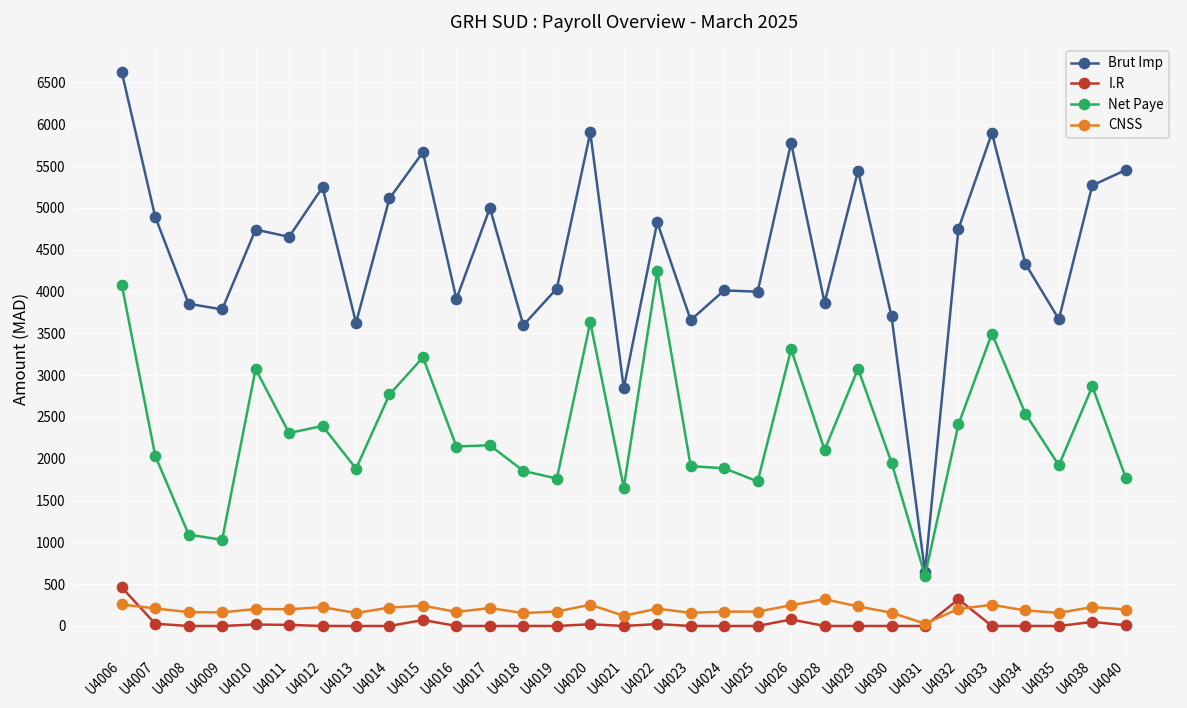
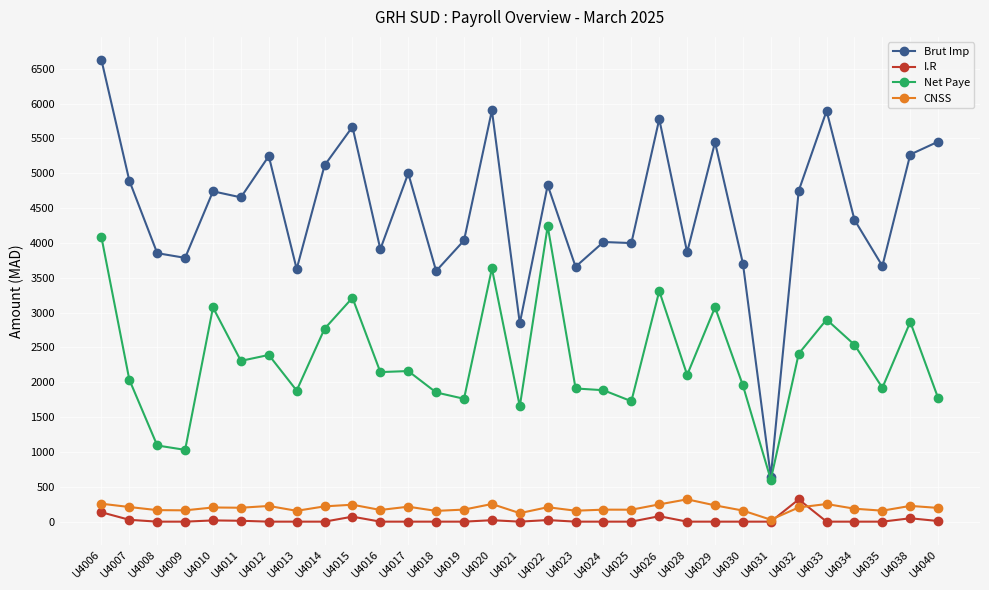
  {
    "Brut Imp": {
      "U4006": 6600,
      "U4007": 4900,
      "U4008": 3900,
      "U4009": 3800,
      "U4010": 4700,
      "U4011": 4700,
      "U4012": 5200,
      "U4013": 3600,
      "U4014": 5100,
      "U4015": 5700,
      "U4016": 3900,
      "U4017": 5000,
      "U4018": 3600,
      "U4019": 4000,
      "U4020": 5900,
      "U4021": 2800,
      "U4022": 4800,
      "U4023": 3700,
      "U4024": 4000,
      "U4025": 4000,
      "U4026": 5800,
      "U4028": 3900,
      "U4029": 5400,
      "U4030": 3700,
      "U4031": 600,
      "U4032": 4700,
      "U4033": 5900,
      "U4034": 4300,
      "U4035": 3700,
      "U4038": 5300,
      "U4040": 5500
    },
    "I.R": {
-     "U4006": 500,
+     "U4006": 100,
      "U4007": 0,
      "U4008": 0,
      "U4009": 0,
      "U4010": 0,
      "U4011": 0,
      "U4012": 0,
      "U4013": 0,
      "U4014": 0,
      "U4015": 100,
      "U4016": 0,
      "U4017": 0,
      "U4018": 0,
      "U4019": 0,
      "U4020": 0,
      "U4021": 0,
      "U4022": 0,
      "U4023": 0,
      "U4024": 0,
      "U4025": 0,
      "U4026": 100,
      "U4028": 0,
      "U4029": 0,
      "U4030": 0,
      "U4032": 300,
      "U4033": 0,
      "U4034": 0,
      "U4035": 0,
      "U4038": 0,
      "U4040": 0
    },
    "Net Paye": {
      "U4006": 4100,
      "U4007": 2000,
      "U4008": 1100,
      "U4009": 1000,
      "U4010": 3100,
      "U4011": 2300,
      "U4012": 2400,
      "U4013": 1900,
      "U4014": 2800,
      "U4015": 3200,
      "U4016": 2100,
      "U4017": 2200,
      "U4018": 1900,
      "U4019": 1800,
      "U4020": 3600,
      "U4021": 1700,
      "U4022": 4200,
      "U4023": 1900,
      "U4024": 1900,
      "U4025": 1700,
      "U4026": 3300,
      "U4028": 2100,
      "U4029": 3100,
      "U4030": 2000,
      "U4031": 600,
      "U4032": 2400,
-     "U4033": 3500,
+     "U4033": 2900,
      "U4034": 2500,
      "U4035": 1900,
      "U4038": 2900,
      "U4040": 1800
    },
    "CNSS": {
      "U4006": 300,
      "U4007": 200,
      "U4008": 200,
      "U4009": 200,
      "U4010": 200,
      "U4011": 200,
      "U4012": 200,
      "U4013": 200,
      "U4014": 200,
      "U4015": 200,
      "U4016": 200,
      "U4017": 200,
      "U4018": 200,
      "U4019": 200,
      "U4020": 300,
      "U4021": 100,
      "U4022": 200,
      "U4023": 200,
      "U4024": 200,
      "U4025": 200,
      "U4026": 200,
      "U4028": 300,
      "U4029": 200,
      "U4030": 200,
      "U4032": 200,
      "U4033": 300,
      "U4034": 200,
      "U4035": 200,
      "U4038": 200,
      "U4040": 200
    }
  }
